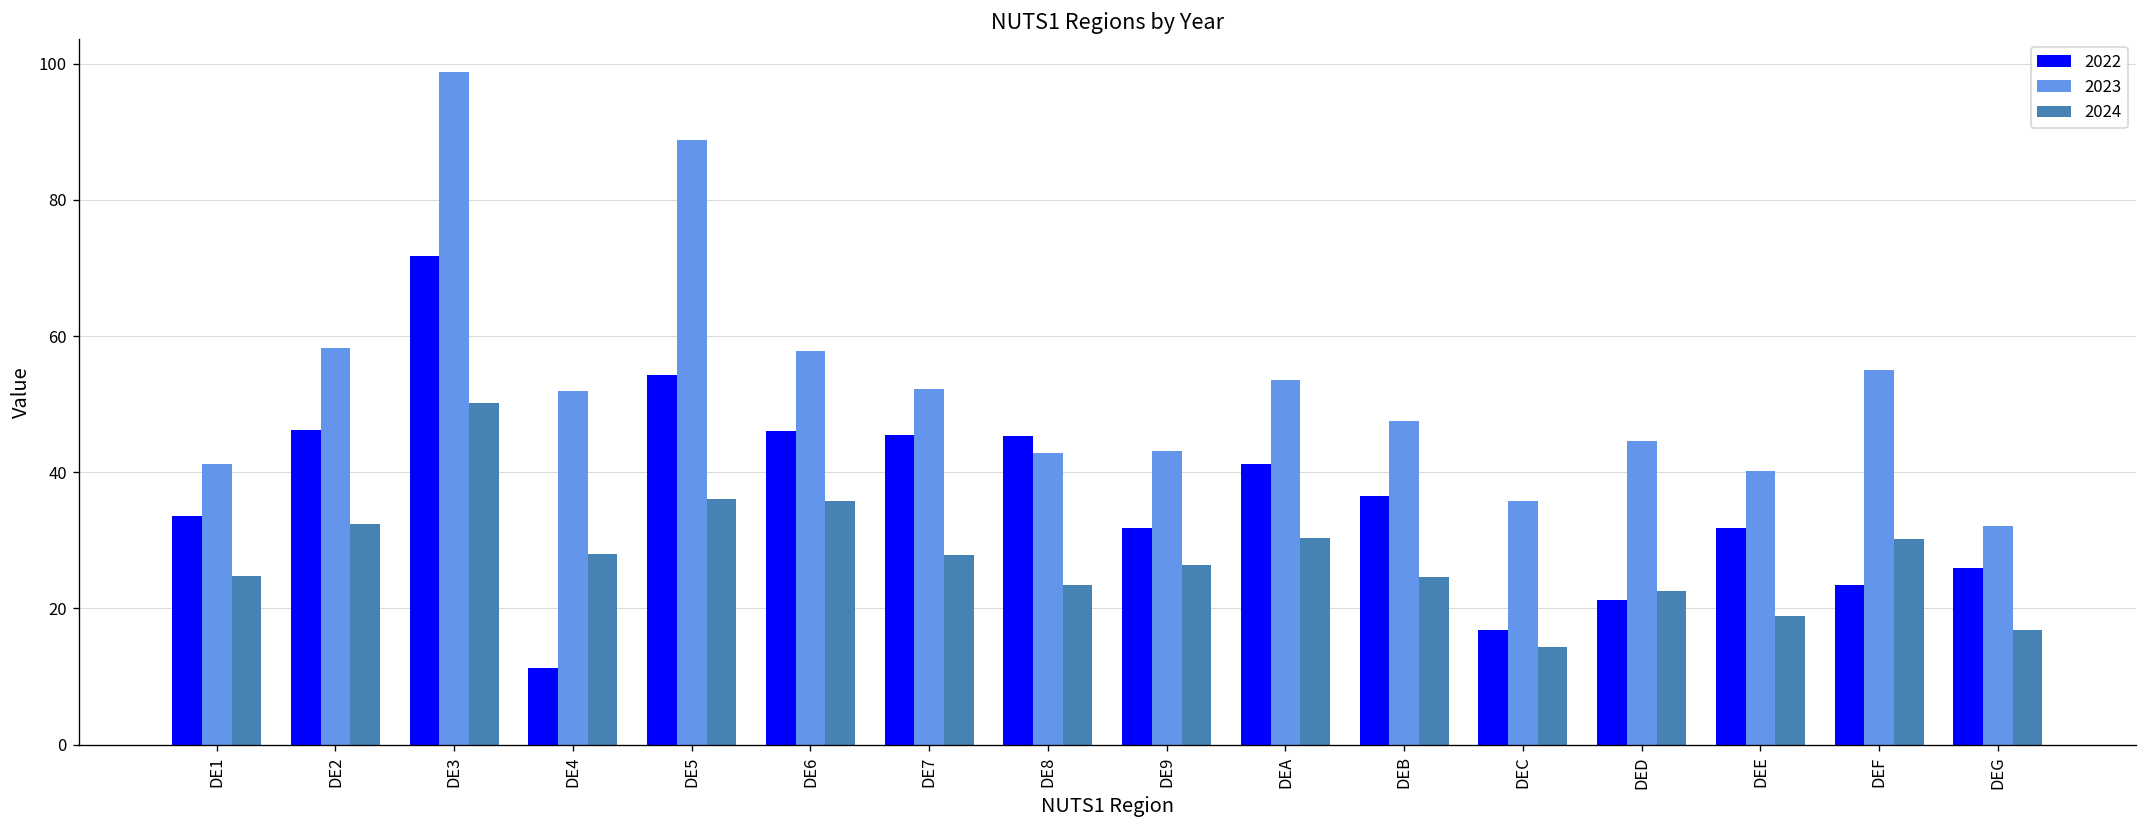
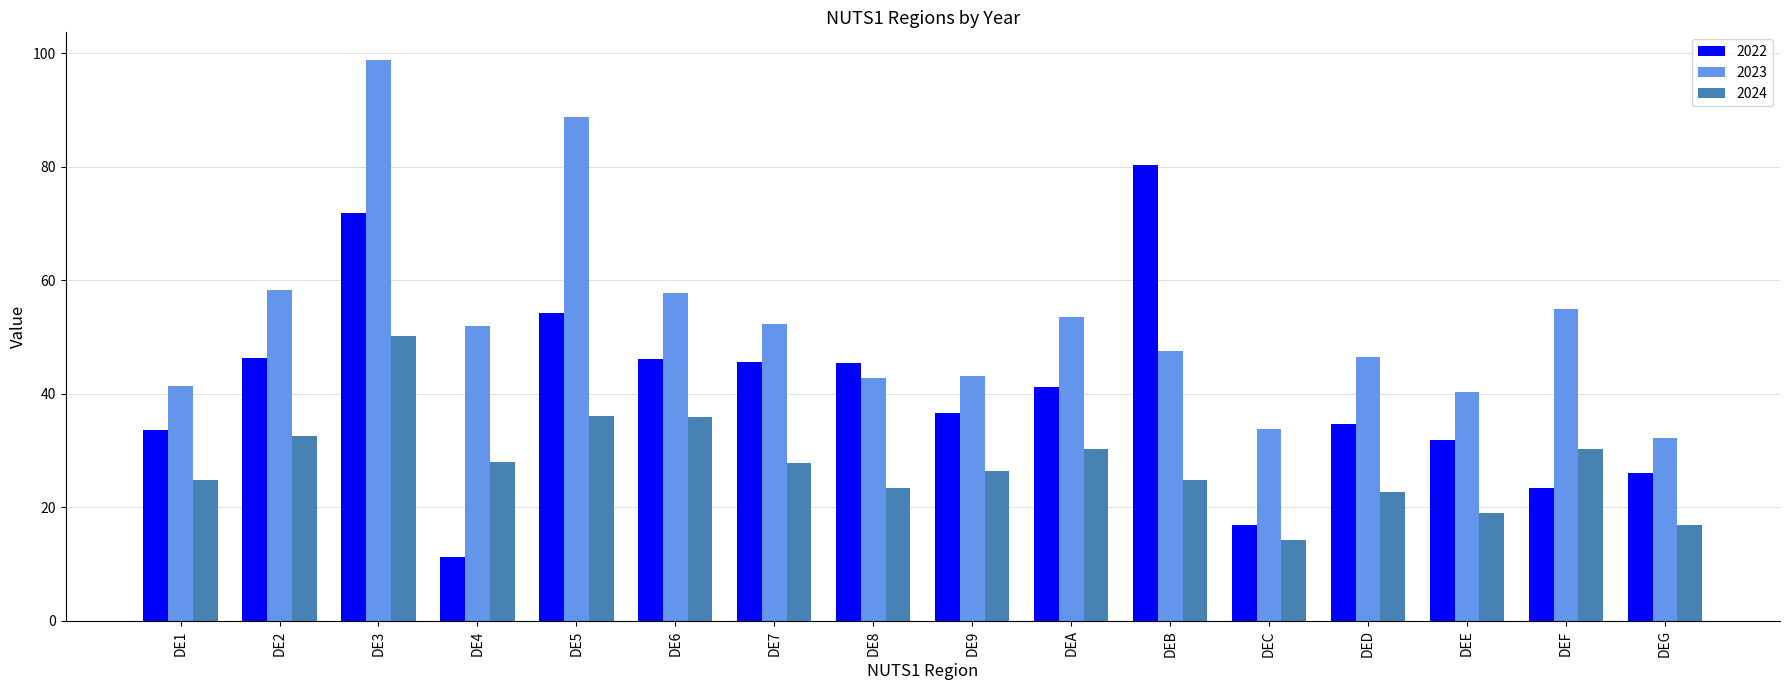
  {
    "2022": {
      "DE1": 34,
      "DE2": 46,
      "DE3": 72,
      "DE4": 11,
      "DE5": 54,
      "DE6": 46,
      "DE7": 46,
      "DE8": 45,
-     "DE9": 32,
+     "DE9": 37,
      "DEA": 41,
-     "DEB": 36,
+     "DEB": 80,
      "DEC": 17,
-     "DED": 21,
+     "DED": 35,
      "DEE": 32,
      "DEF": 23,
      "DEG": 26
    },
    "2023": {
      "DE1": 41,
      "DE2": 58,
      "DE3": 99,
      "DE4": 52,
      "DE5": 89,
      "DE6": 58,
      "DE7": 52,
      "DE8": 43,
      "DE9": 43,
      "DEA": 54,
      "DEB": 48,
-     "DEC": 36,
-     "DED": 45,
+     "DEC": 34,
+     "DED": 46,
      "DEE": 40,
      "DEF": 55,
      "DEG": 32
    },
    "2024": {
      "DE1": 25,
      "DE2": 32,
      "DE3": 50,
      "DE4": 28,
      "DE5": 36,
      "DE6": 36,
      "DE7": 28,
      "DE8": 23,
      "DE9": 26,
      "DEA": 30,
      "DEB": 25,
      "DEC": 14,
      "DED": 23,
      "DEE": 19,
      "DEF": 30,
      "DEG": 17
    }
  }
